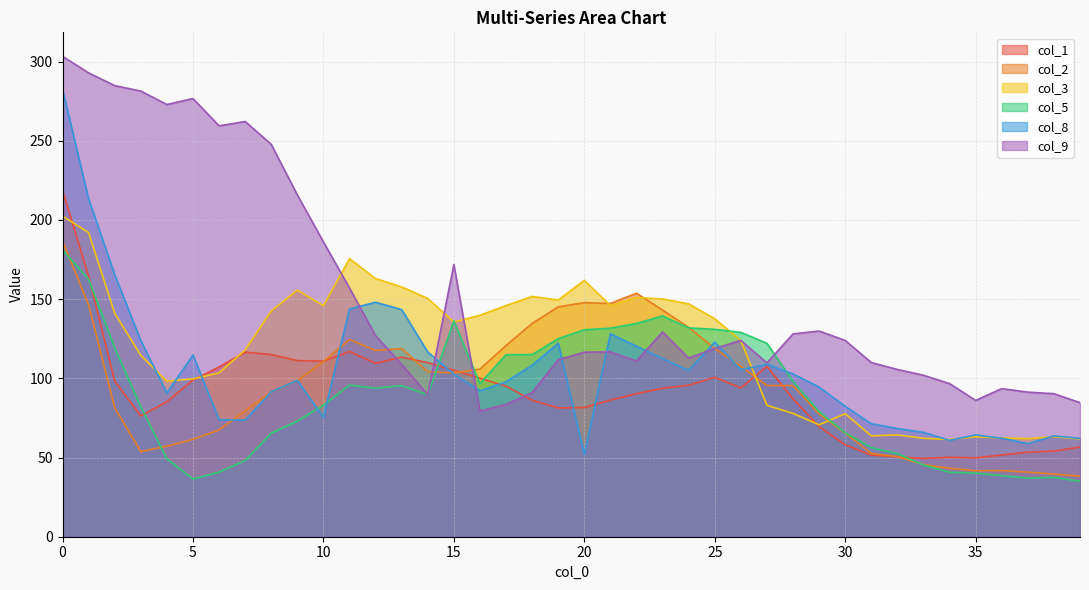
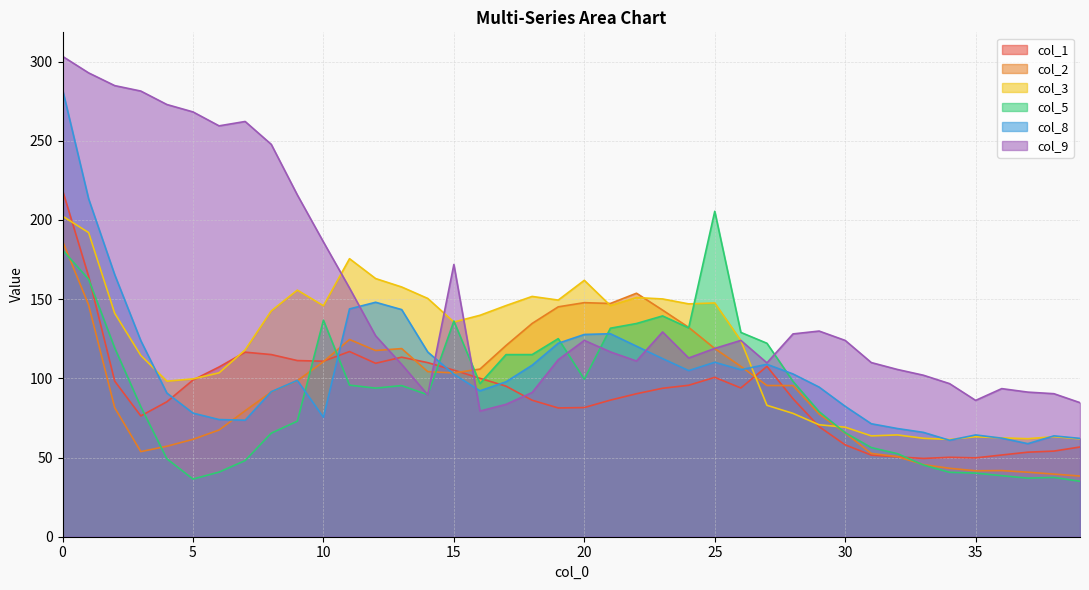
  {
    "col_3": {
      "0": 202,
      "10": 146,
      "20": 162,
-     "25": 138,
-     "30": 78
+     "25": 148,
+     "30": 69
    },
    "col_5": {
      "0": 181,
      "5": 36,
-     "10": 83,
-     "20": 131,
-     "25": 131
+     "10": 137,
+     "20": 99,
+     "25": 205
    },
    "col_8": {
      "0": 282,
-     "5": 115,
+     "5": 78,
      "10": 75,
-     "20": 52,
-     "25": 123,
+     "20": 128,
+     "25": 110,
      "30": 82
    },
    "col_9": {
      "0": 303,
-     "5": 277,
+     "5": 268,
      "10": 186,
      "15": 172,
-     "20": 117,
+     "20": 124,
      "30": 124,
      "35": 86
    }
  }
